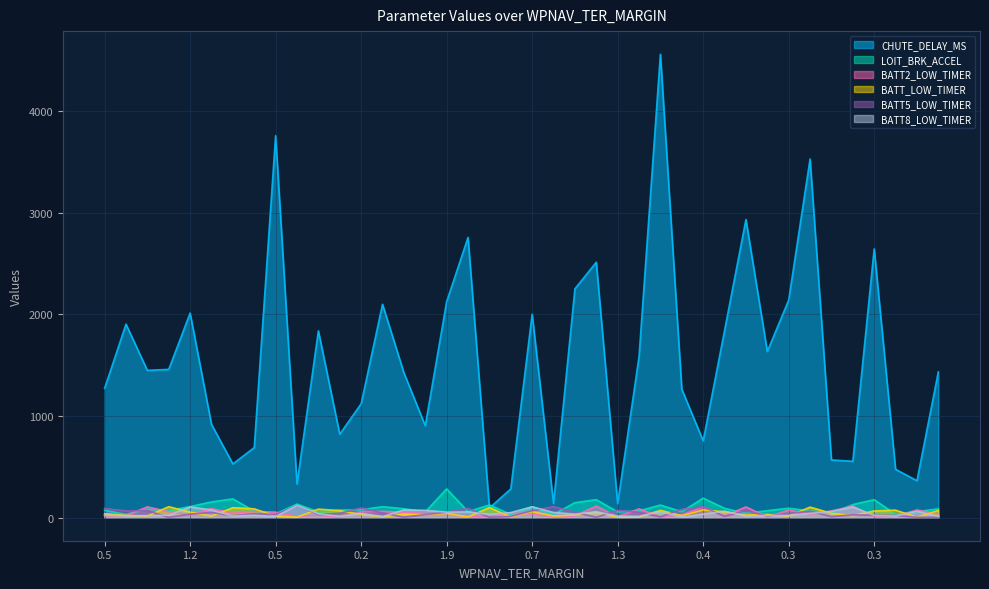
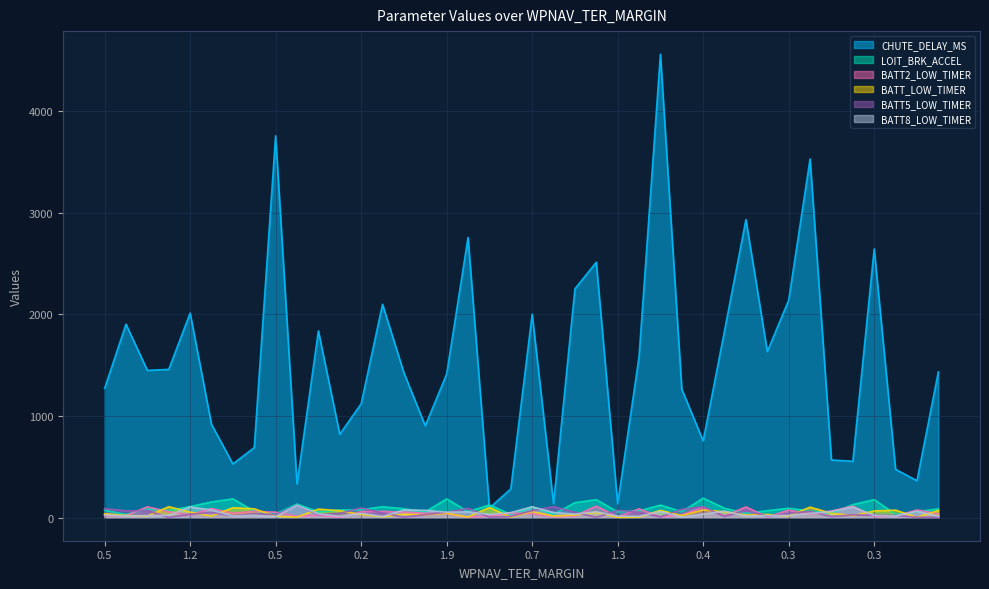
  {
    "CHUTE_DELAY_MS": {
-     "1.9": 2130
+     "1.9": 1410
    },
    "LOIT_BRK_ACCEL": {
-     "1.9": 280
+     "1.9": 180
    }
  }
